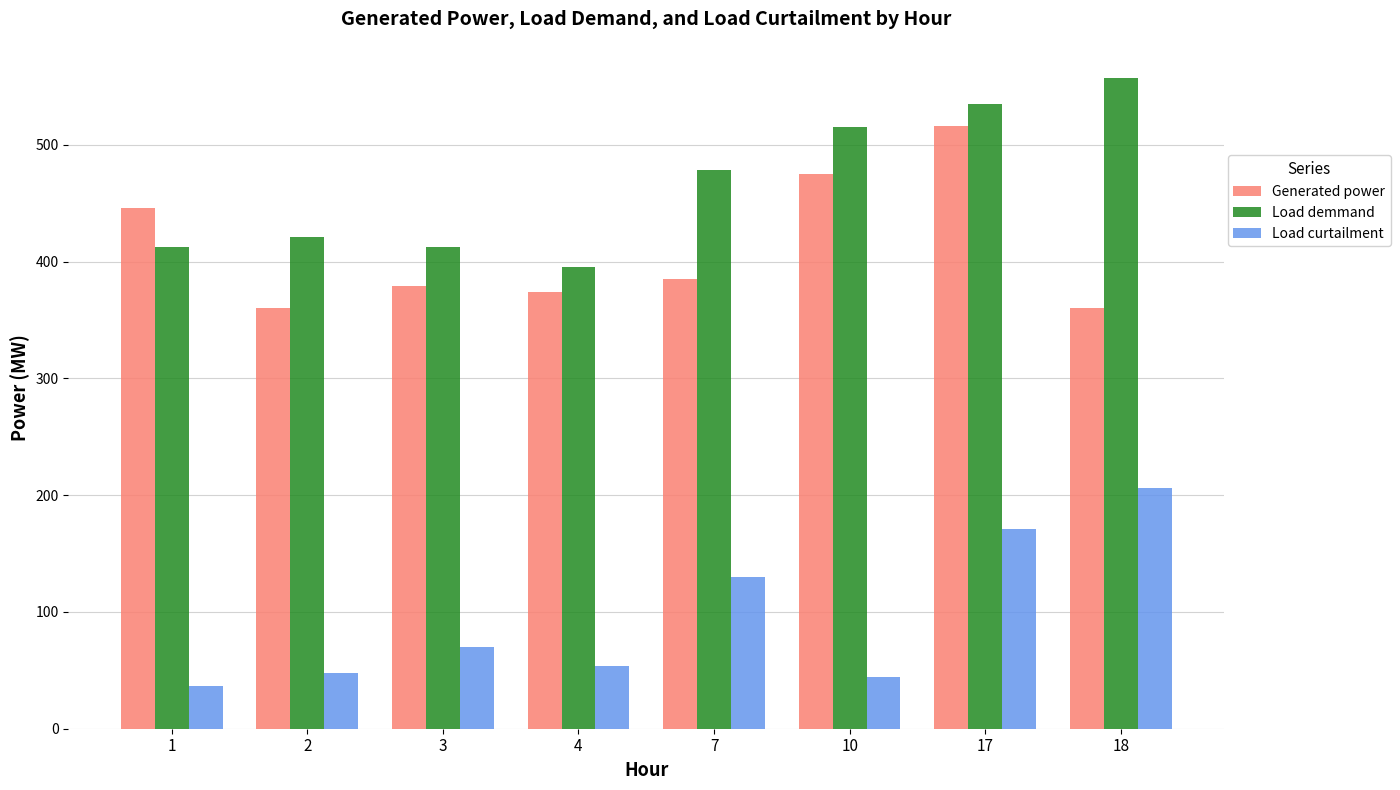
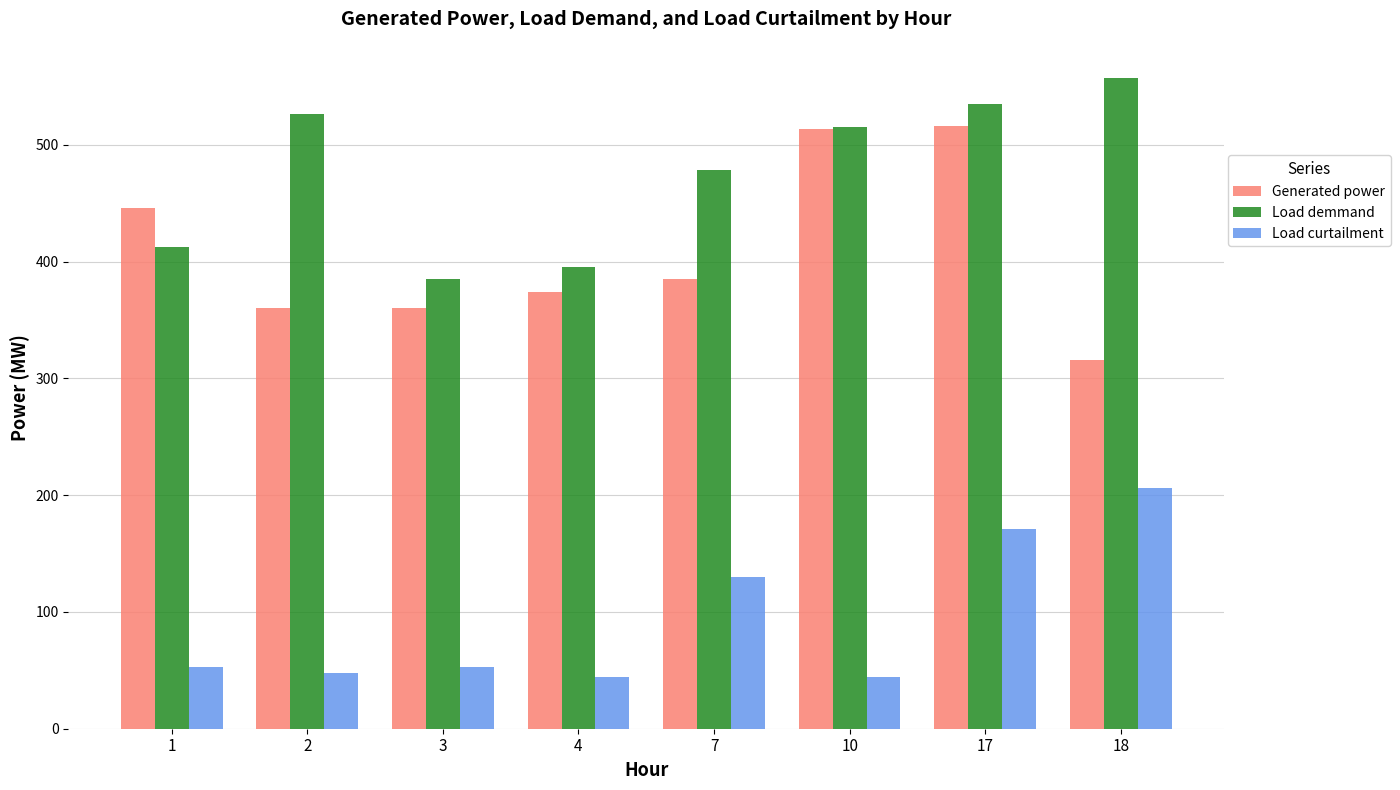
  {
    "Generated power": {
      "1": 446,
      "2": 360,
-     "3": 379,
+     "3": 360,
      "4": 374,
      "7": 385,
-     "10": 475,
+     "10": 513,
      "17": 516,
-     "18": 360
+     "18": 316
    },
    "Load demmand": {
      "1": 413,
-     "2": 421,
-     "3": 413,
+     "2": 526,
+     "3": 385,
      "4": 395,
      "7": 478,
      "10": 515,
      "17": 535,
      "18": 557
    },
    "Load curtailment": {
-     "1": 37,
+     "1": 53,
      "2": 48,
-     "3": 70,
-     "4": 54,
+     "3": 53,
+     "4": 44,
      "7": 130,
      "10": 45,
      "17": 171,
      "18": 206
    }
  }
